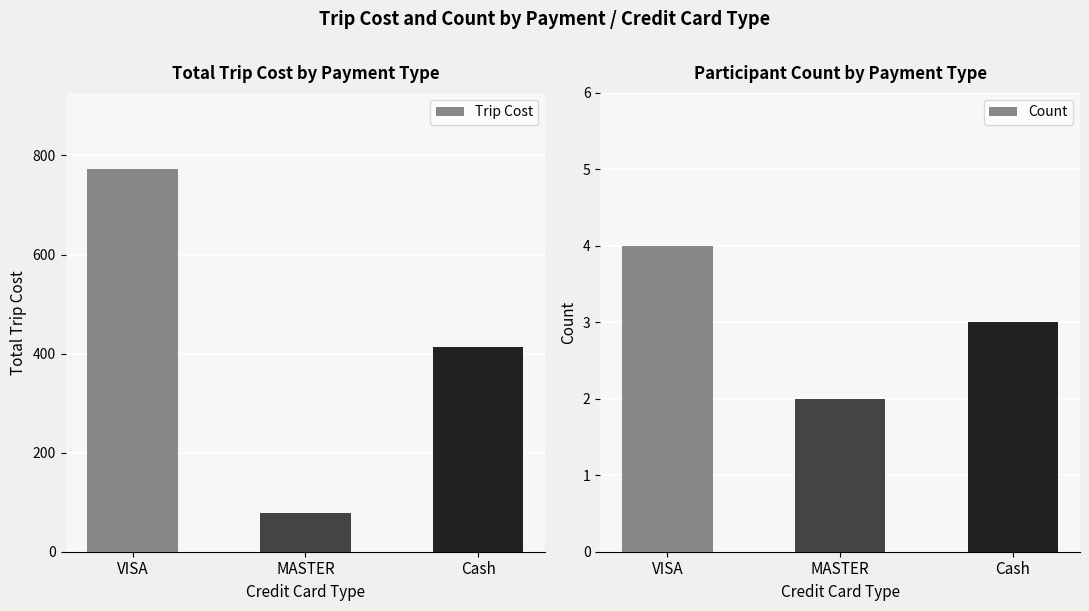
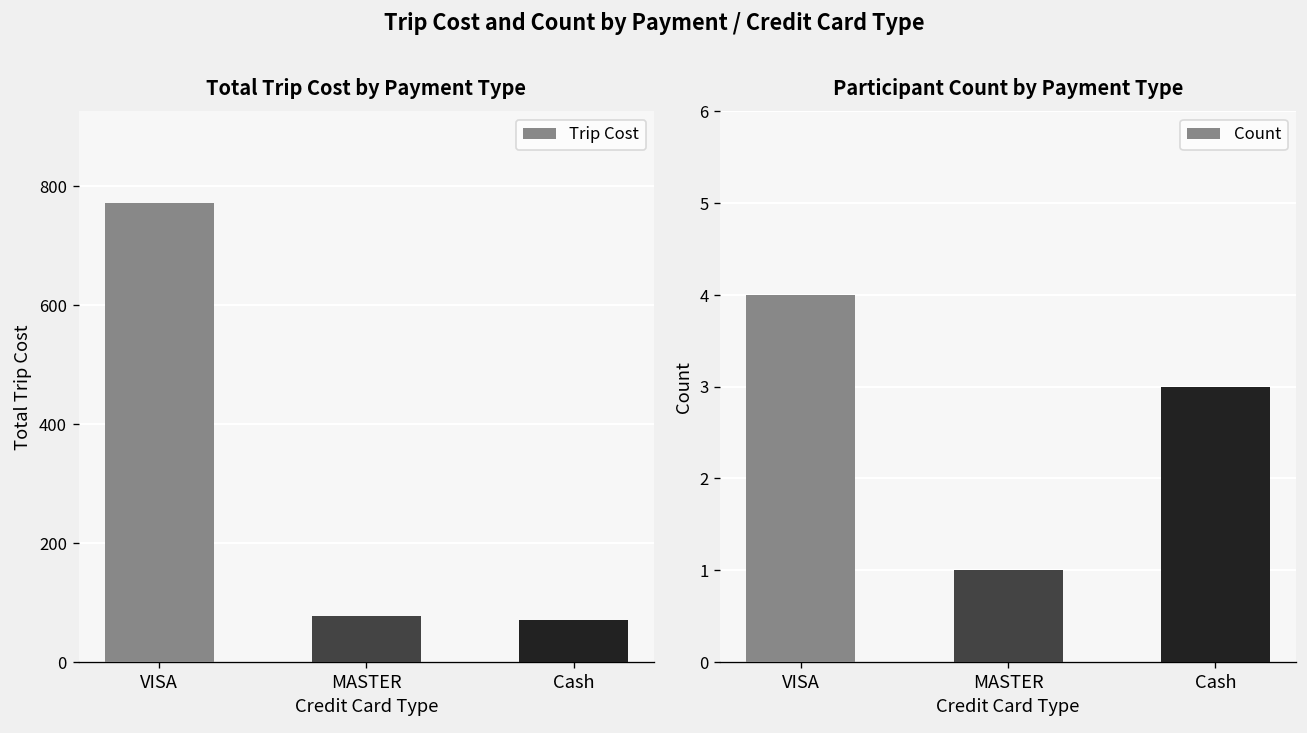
  {
    "Total Trip Cost by Payment Type": {
      "VISA": 770,
      "MASTER": 80,
-     "Cash": 410
+     "Cash": 70
    },
    "Participant Count by Payment Type": {
      "VISA": 4,
-     "MASTER": 2,
+     "MASTER": 1,
      "Cash": 3
    }
  }
